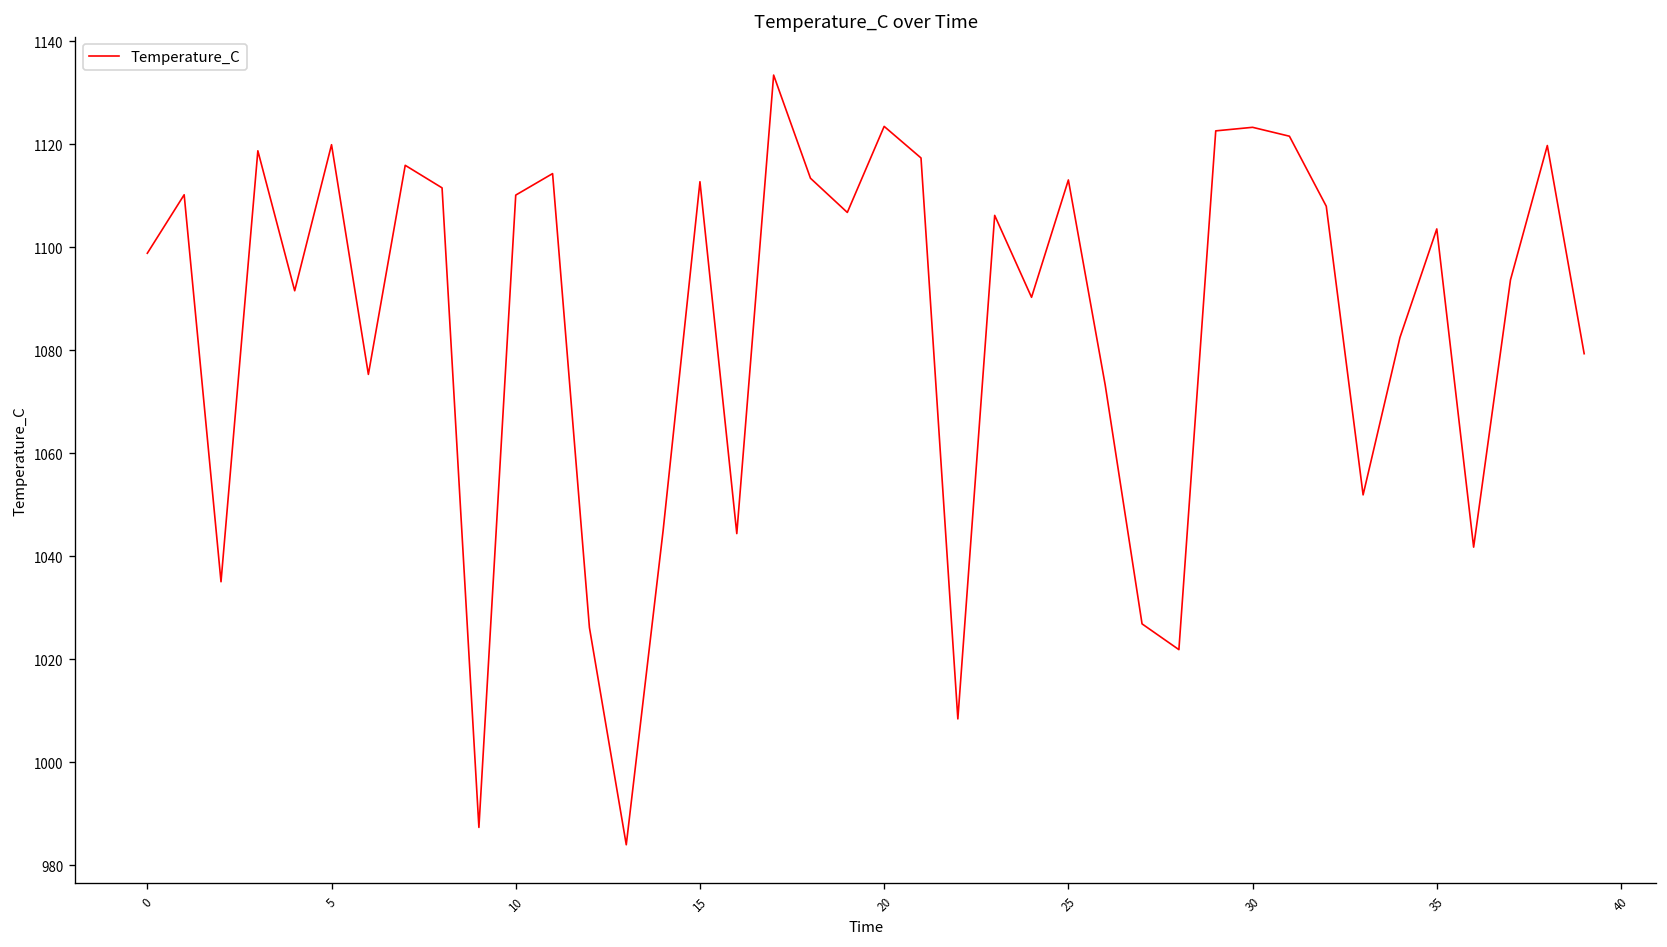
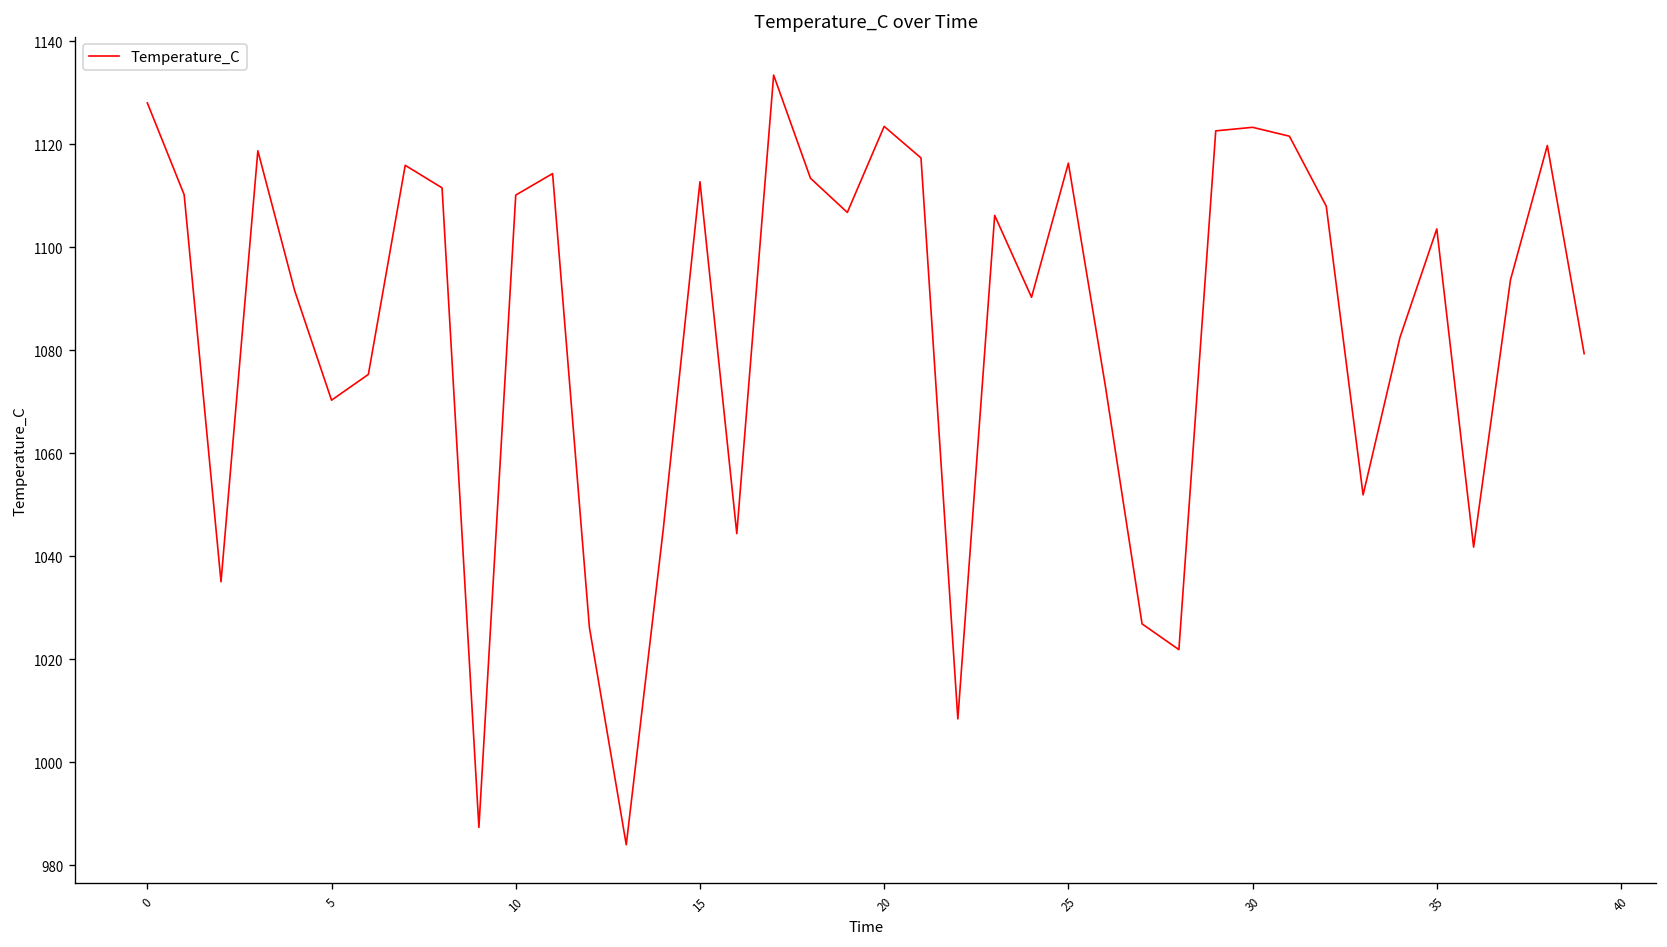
  {
-   "0": 1099,
-   "5": 1120,
+   "0": 1128,
+   "5": 1070,
    "10": 1110,
    "15": 1113,
    "20": 1123,
-   "25": 1113,
+   "25": 1116,
    "30": 1123,
    "35": 1104
  }
